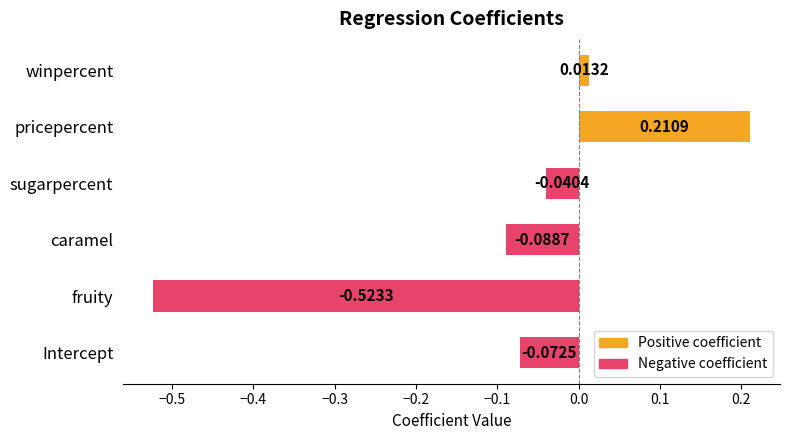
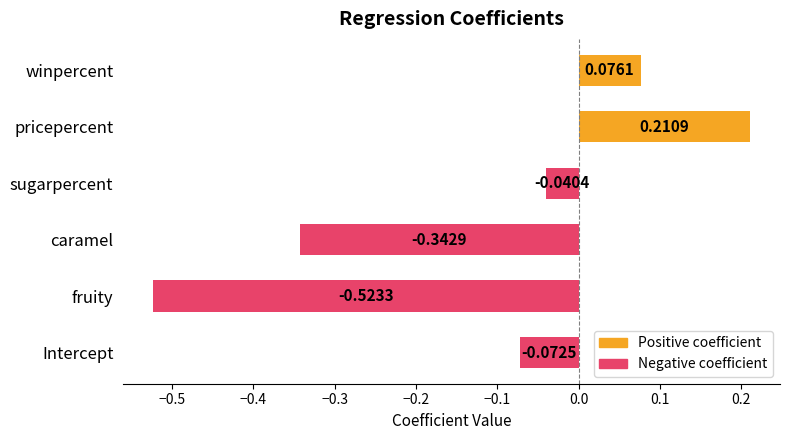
  {
-   "winpercent": 0.0132,
+   "winpercent": 0.0761,
    "pricepercent": 0.2109,
    "sugarpercent": -0.0404,
-   "caramel": -0.0887,
+   "caramel": -0.3429,
    "fruity": -0.5233,
    "Intercept": -0.0725
  }
